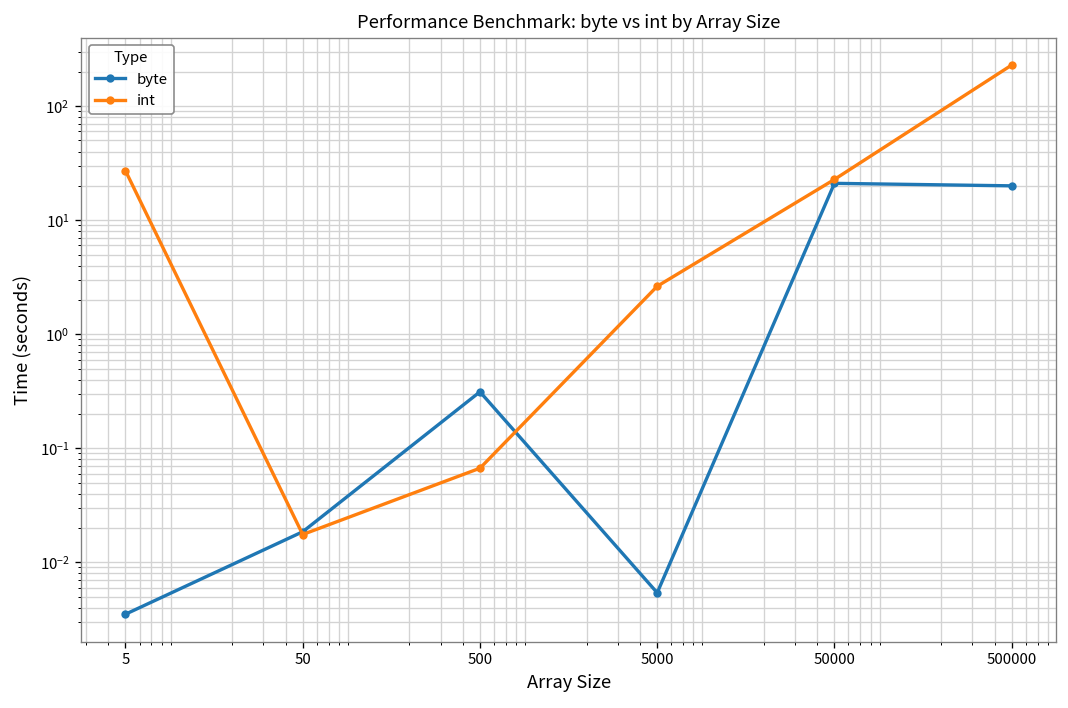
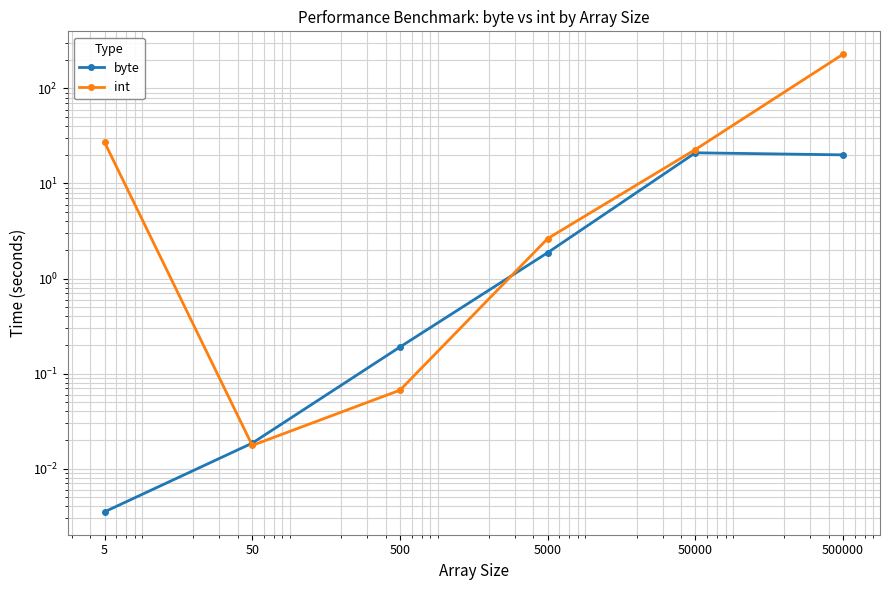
  {
    "byte": {
      "5": 0.0035,
-     "500": 0.31,
-     "5000": 0.005,
+     "500": 0.19,
+     "5000": 1.9,
      "50000": 21,
      "500000": 20
    },
    "int": {
      "5": 27,
      "500": 0.07,
      "5000": 2.6,
      "50000": 23,
      "500000": 230
    }
  }
